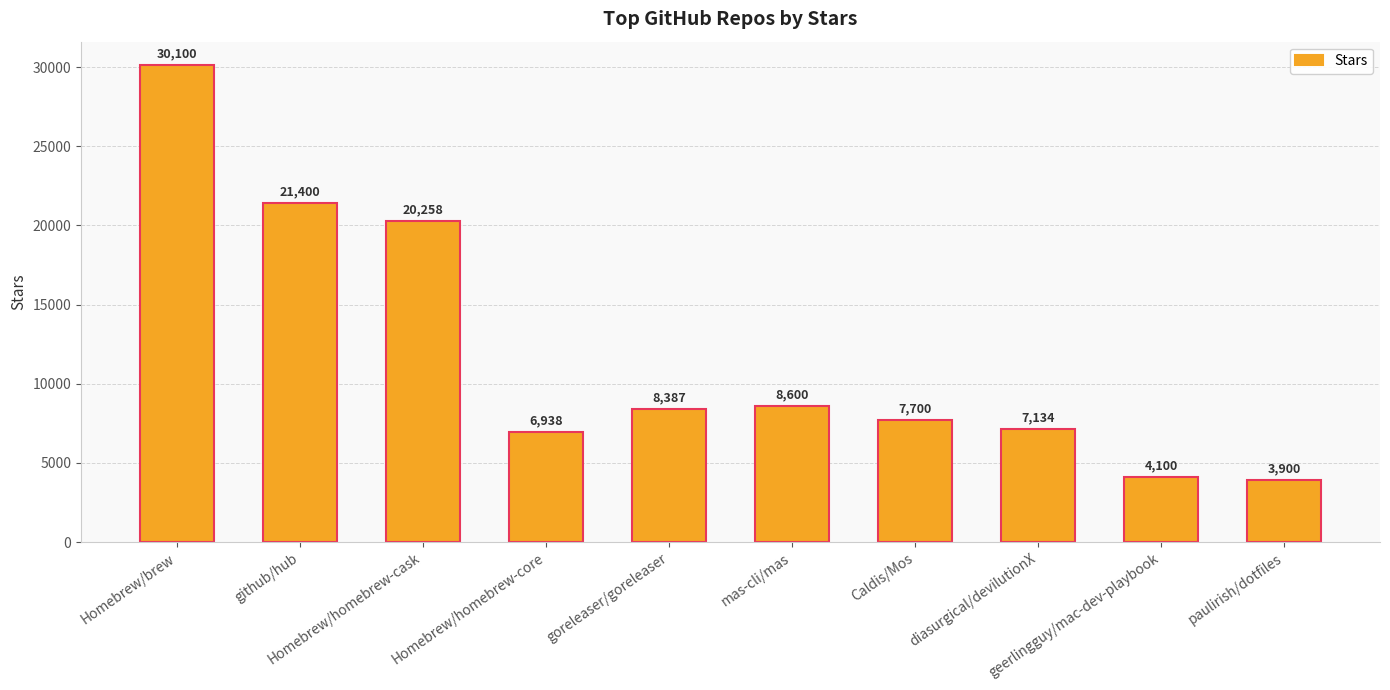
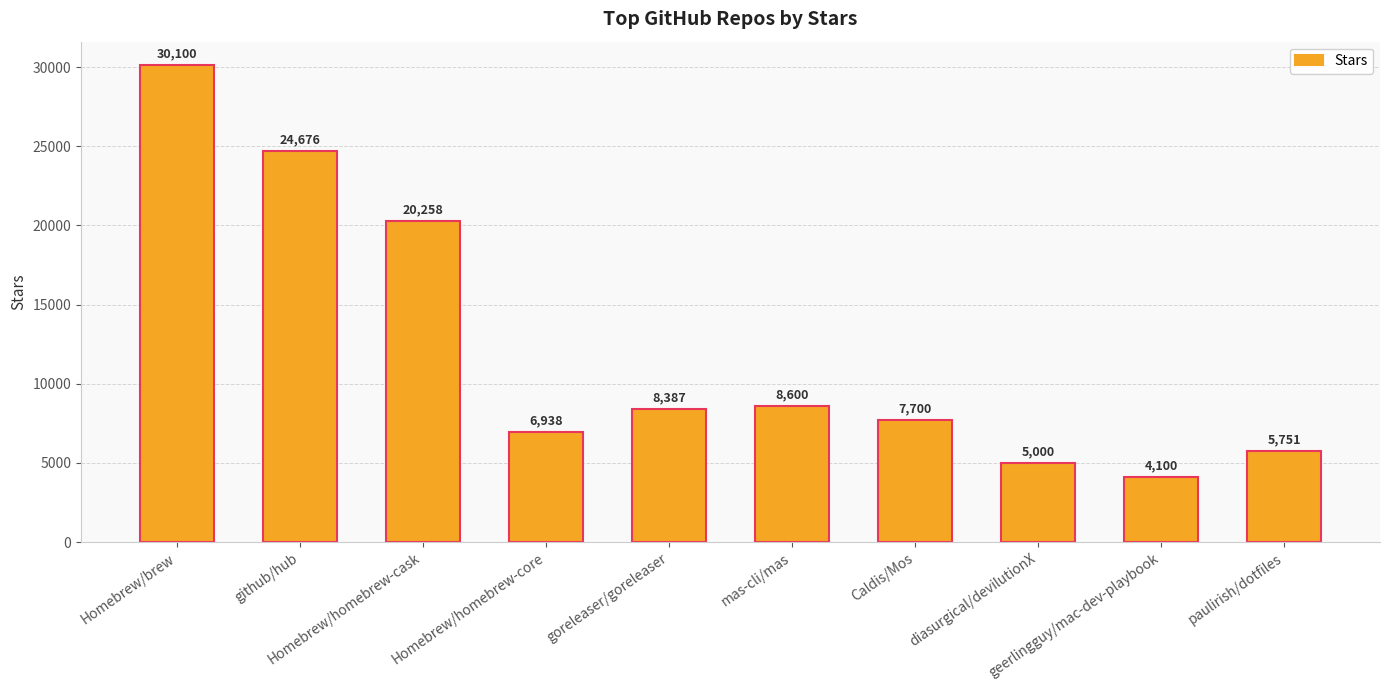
  {
    "Homebrew/brew": "30,100",
-   "github/hub": "21,400",
+   "github/hub": "24,676",
    "Homebrew/homebrew-cask": "20,258",
    "Homebrew/homebrew-core": "6,938",
    "goreleaser/goreleaser": "8,387",
    "mas-cli/mas": "8,600",
    "Caldis/Mos": "7,700",
-   "diasurgical/devilutionX": "7,134",
+   "diasurgical/devilutionX": "5,000",
    "geerlingguy/mac-dev-playbook": "4,100",
-   "paulirish/dotfiles": "3,900"
+   "paulirish/dotfiles": "5,751"
  }
